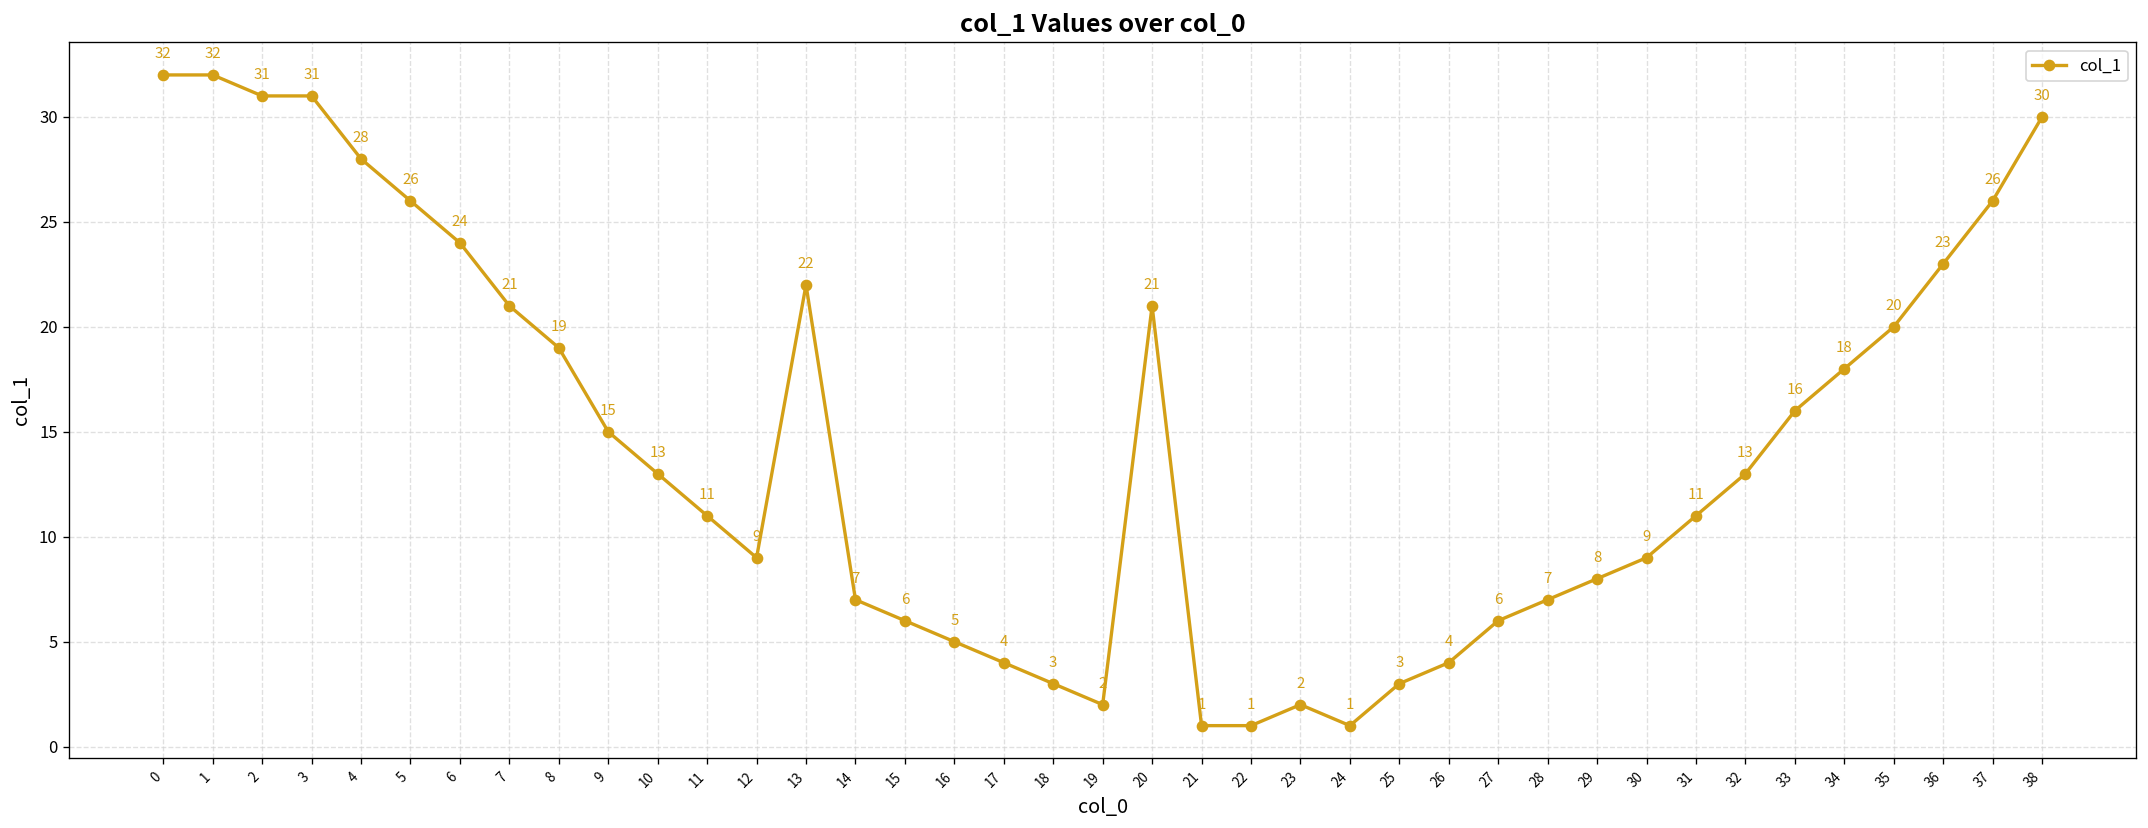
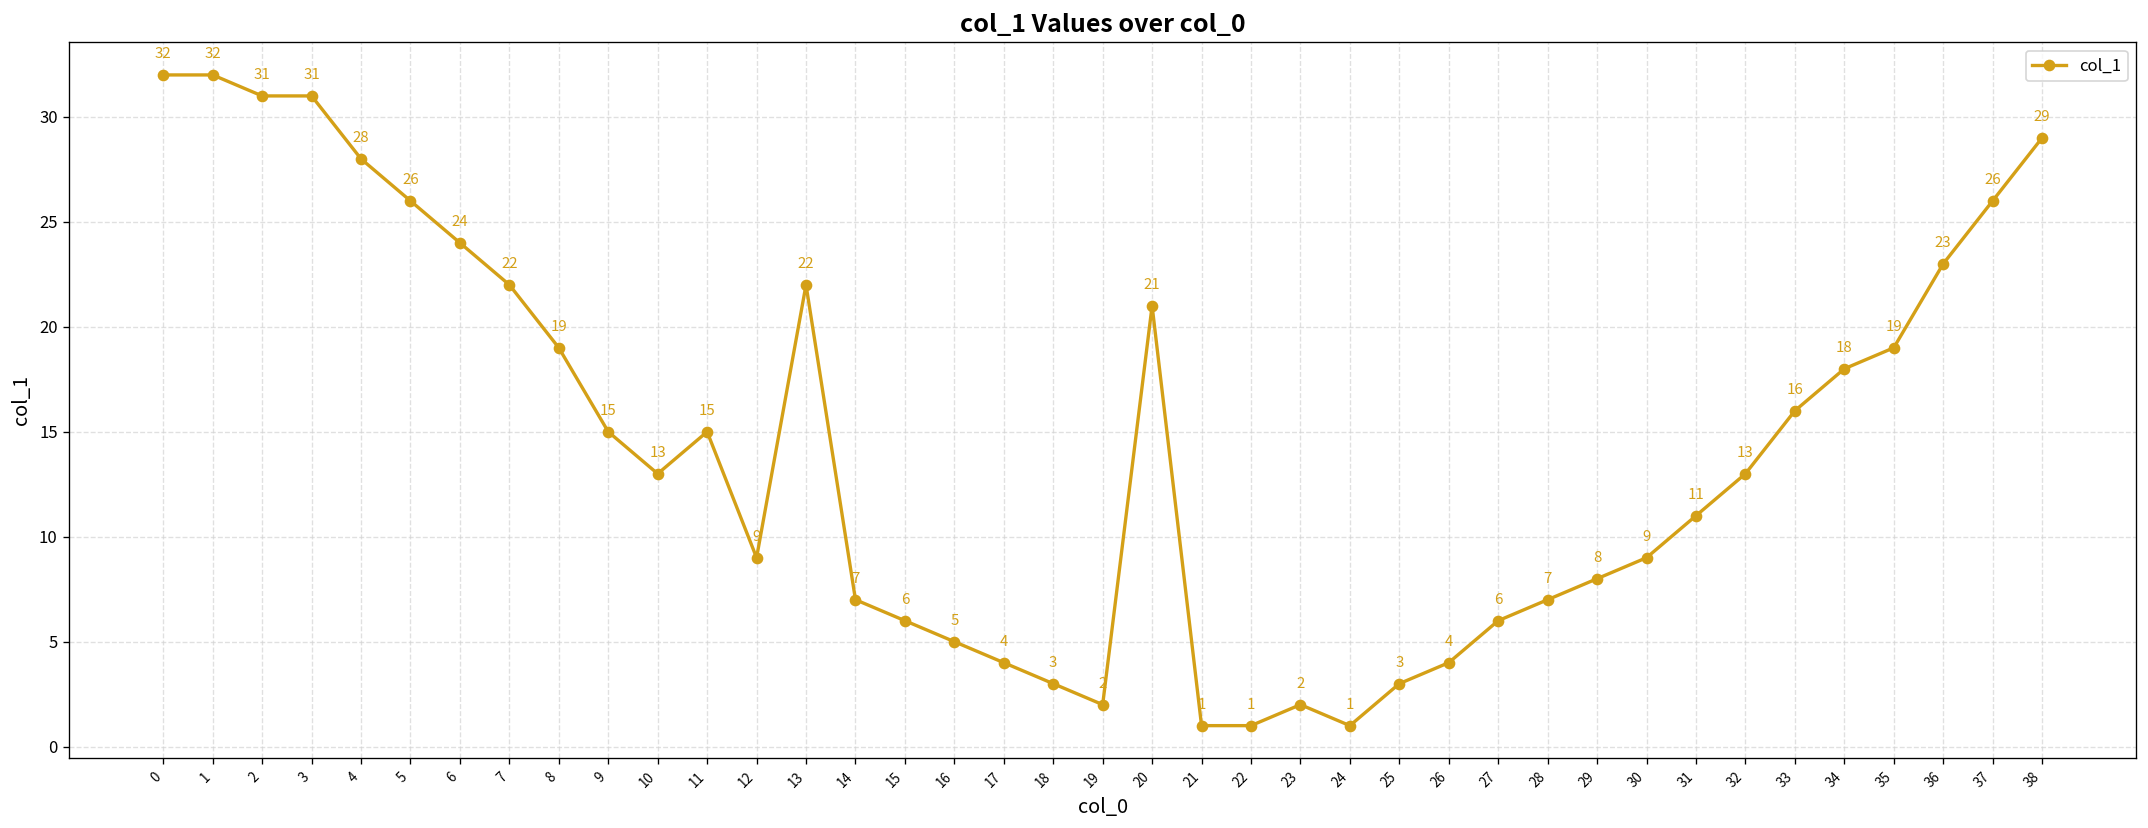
  {
    "0": 32,
    "1": 32,
    "2": 31,
    "3": 31,
    "4": 28,
    "5": 26,
    "6": 24,
-   "7": 21,
+   "7": 22,
    "8": 19,
    "9": 15,
    "10": 13,
-   "11": 11,
+   "11": 15,
    "12": 9,
    "13": 22,
    "14": 7,
    "15": 6,
    "16": 5,
    "17": 4,
    "18": 3,
    "19": 2,
    "20": 21,
    "21": 1,
    "22": 1,
    "23": 2,
    "24": 1,
    "25": 3,
    "26": 4,
    "27": 6,
    "28": 7,
    "29": 8,
    "30": 9,
    "31": 11,
    "32": 13,
    "33": 16,
    "34": 18,
-   "35": 20,
+   "35": 19,
    "36": 23,
    "37": 26,
-   "38": 30
+   "38": 29
  }
